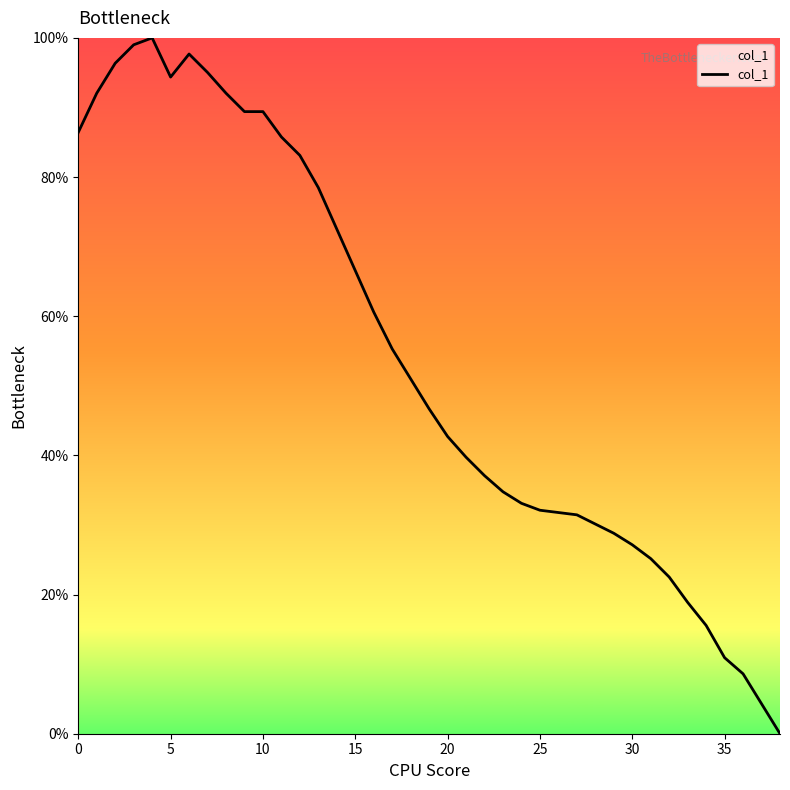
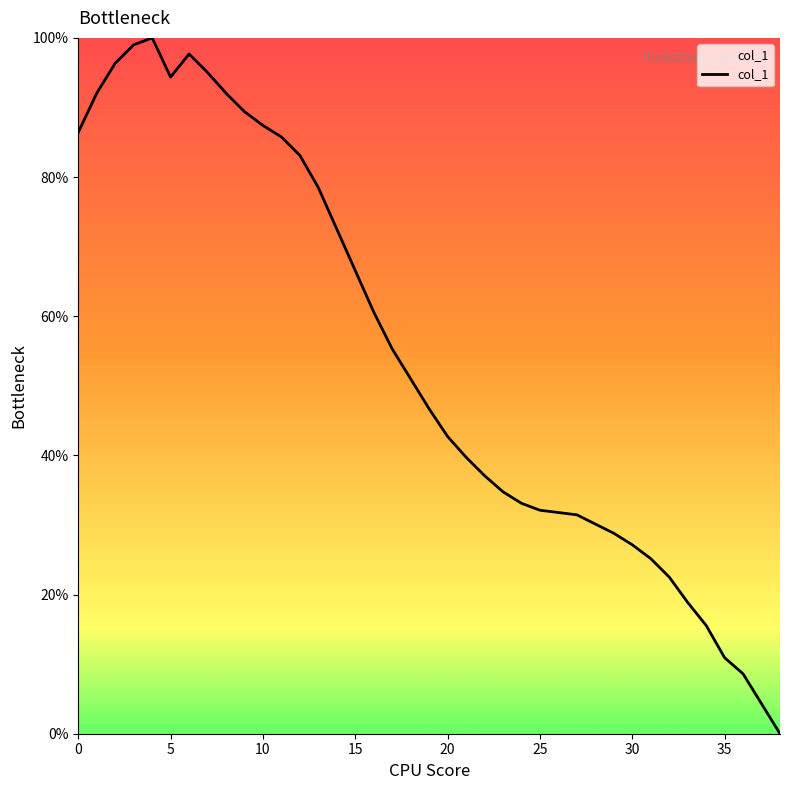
  {
    "0": "86%",
    "5": "94%",
-   "10": "89%",
+   "10": "87%",
    "15": "67%",
    "20": "43%",
    "25": "32%",
    "30": "27%",
    "35": "11%"
  }
